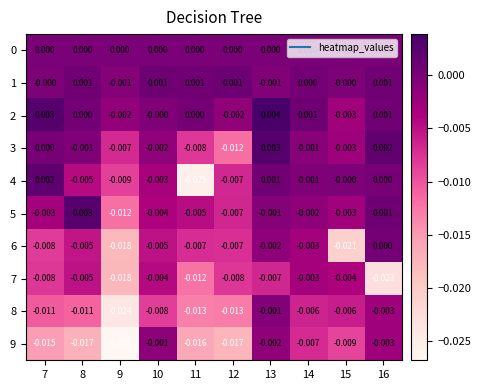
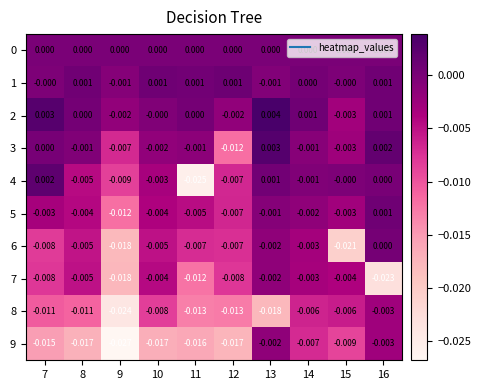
  {
    "0": {
      "7": 0.000,
      "8": 0.000,
      "9": 0.000,
      "10": 0.000,
      "11": 0.000,
      "12": 0.000,
      "13": 0.000
    },
    "1": {
      "7": -0.000,
      "8": 0.001,
      "9": -0.001,
      "10": 0.001,
      "11": 0.001,
      "12": 0.001,
      "13": -0.001,
      "14": 0.000,
      "15": -0.000,
      "16": 0.001
    },
    "2": {
      "7": 0.003,
      "8": 0.000,
      "9": -0.002,
      "10": -0.000,
      "11": 0.000,
      "12": -0.002,
      "13": 0.004,
      "14": 0.001,
      "15": -0.003,
      "16": 0.001
    },
    "3": {
      "7": 0.000,
      "8": -0.001,
      "9": -0.007,
      "10": -0.002,
-     "11": -0.008,
+     "11": -0.001,
      "12": -0.012,
      "13": 0.003,
      "14": -0.001,
      "15": -0.003,
      "16": 0.002
    },
    "4": {
      "7": 0.002,
      "8": -0.005,
      "9": -0.009,
      "10": -0.003,
      "12": -0.007,
      "13": 0.001,
      "14": -0.001,
      "15": -0.000,
      "16": 0.000
    },
    "5": {
      "7": -0.003,
-     "8": 0.003,
+     "8": -0.004,
      "9": -0.012,
      "10": -0.004,
      "11": -0.005,
      "12": -0.007,
      "13": -0.001,
      "14": -0.002,
      "15": -0.003,
      "16": 0.001
    },
    "6": {
      "7": -0.008,
      "8": -0.005,
      "9": -0.018,
      "10": -0.005,
      "11": -0.007,
      "12": -0.007,
      "13": -0.002,
      "14": -0.003,
      "15": -0.021,
      "16": 0.000
    },
    "7": {
      "7": -0.008,
      "8": -0.005,
      "9": -0.018,
      "10": -0.004,
      "11": -0.012,
      "12": -0.008,
-     "13": -0.007,
+     "13": -0.002,
      "14": -0.003,
      "15": -0.004
    },
    "8": {
      "7": -0.011,
      "8": -0.011,
      "10": -0.008,
      "11": -0.013,
      "12": -0.013,
-     "13": -0.001,
+     "13": -0.018,
      "14": -0.006,
      "15": -0.006,
      "16": -0.003
    },
    "9": {
      "7": -0.015,
      "8": -0.017,
-     "10": -0.001,
+     "10": -0.017,
      "11": -0.016,
      "12": -0.017,
      "13": -0.002,
      "14": -0.007,
      "15": -0.009,
      "16": -0.003
    }
  }
